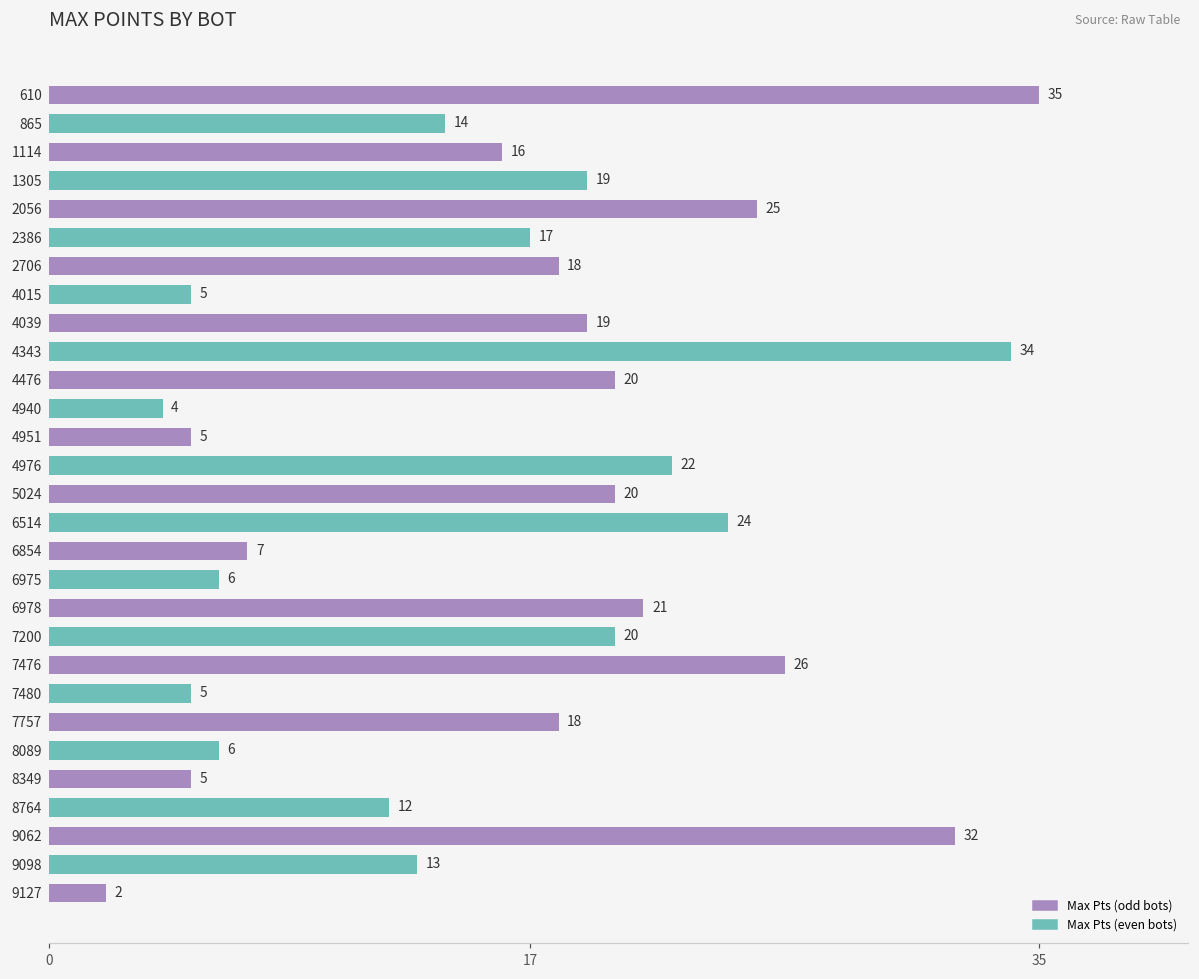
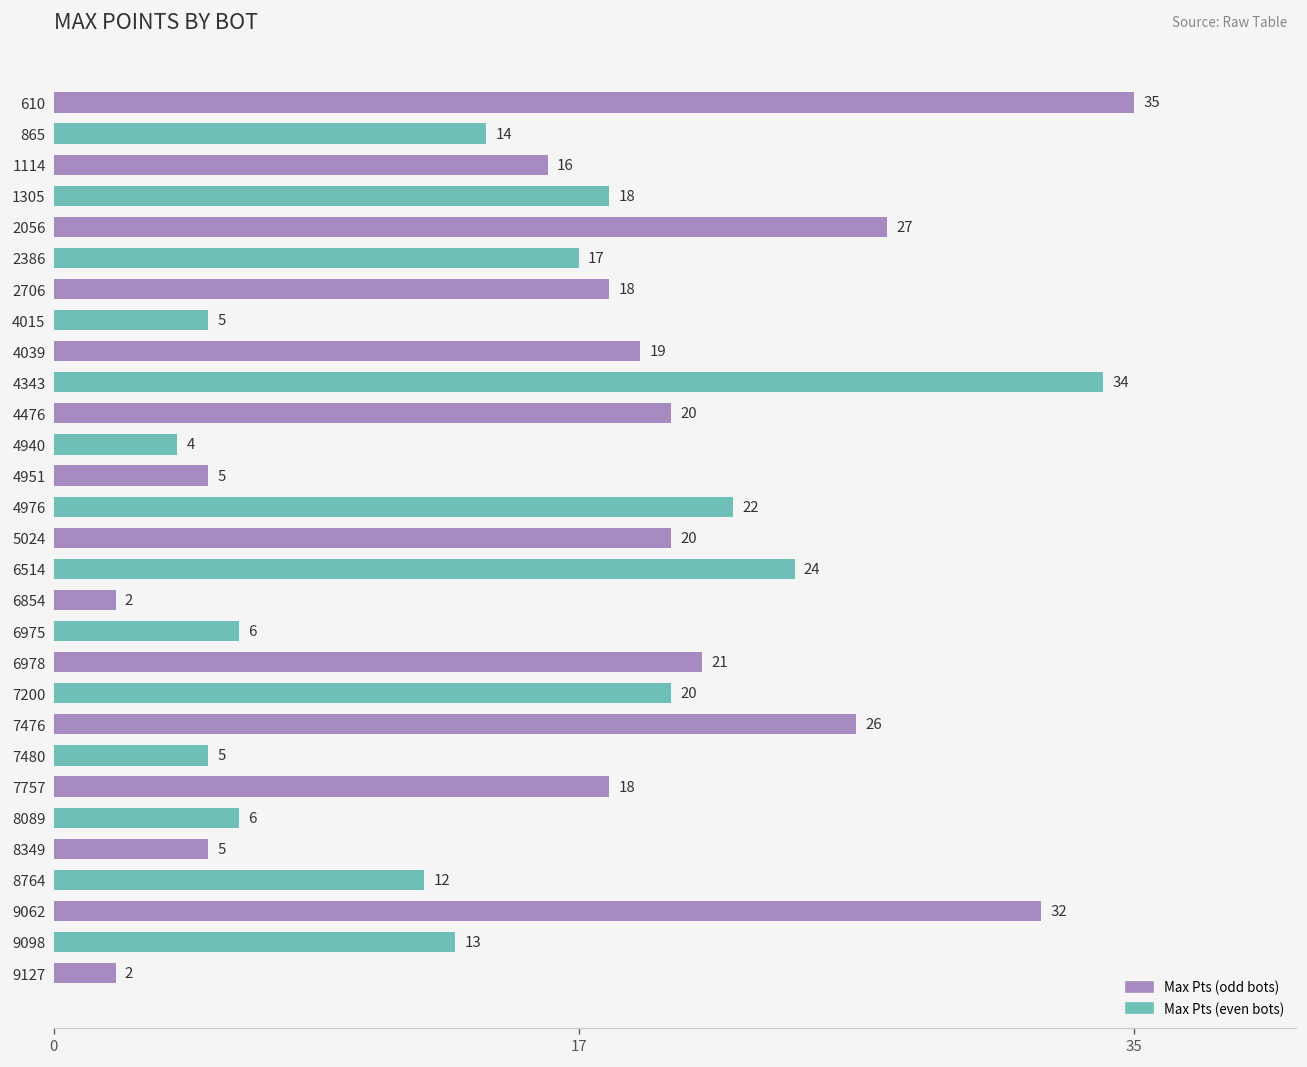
  {
    "610": 35,
    "865": 14,
    "1114": 16,
-   "1305": 19,
-   "2056": 25,
+   "1305": 18,
+   "2056": 27,
    "2386": 17,
    "2706": 18,
    "4015": 5,
    "4039": 19,
    "4343": 34,
    "4476": 20,
    "4940": 4,
    "4951": 5,
    "4976": 22,
    "5024": 20,
    "6514": 24,
-   "6854": 7,
+   "6854": 2,
    "6975": 6,
    "6978": 21,
    "7200": 20,
    "7476": 26,
    "7480": 5,
    "7757": 18,
    "8089": 6,
    "8349": 5,
    "8764": 12,
    "9062": 32,
    "9098": 13,
    "9127": 2
  }
